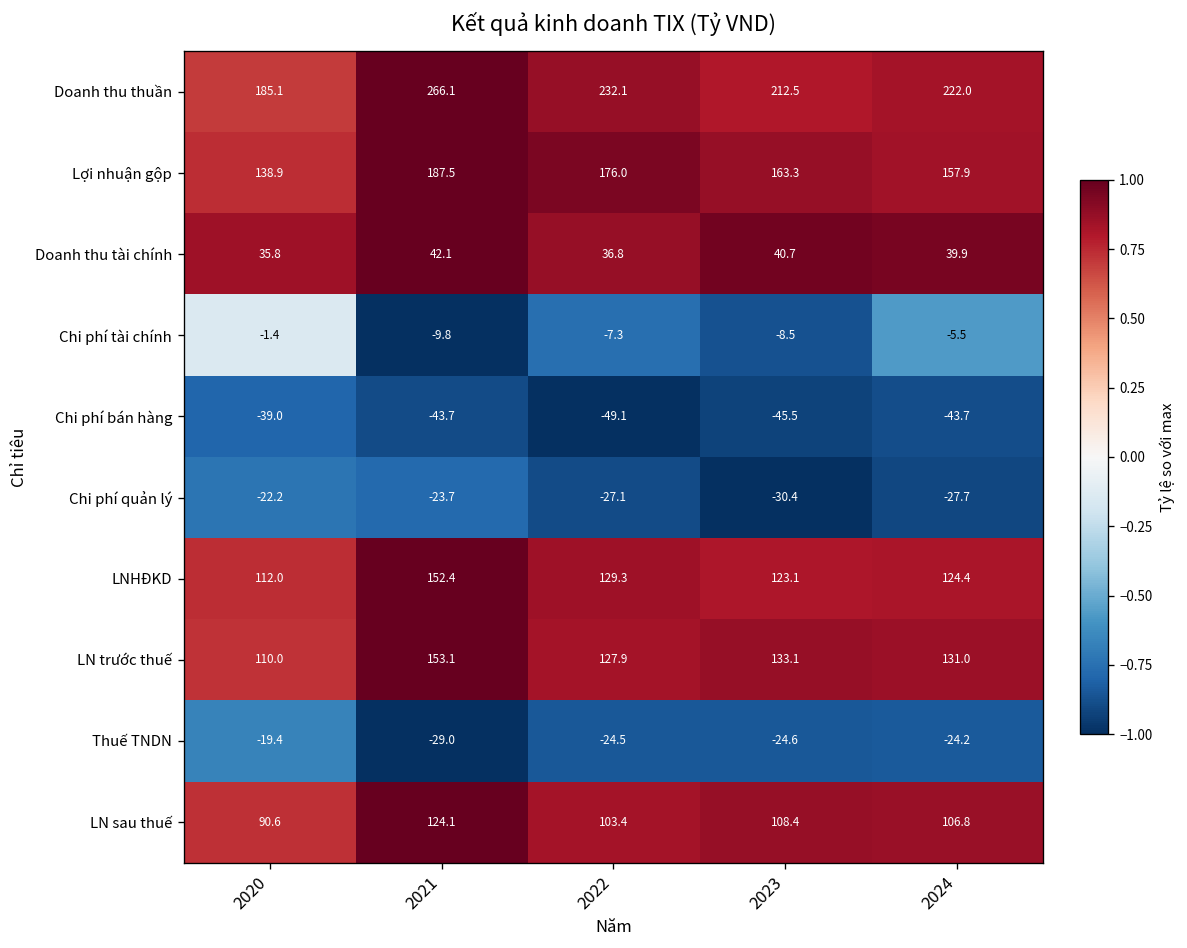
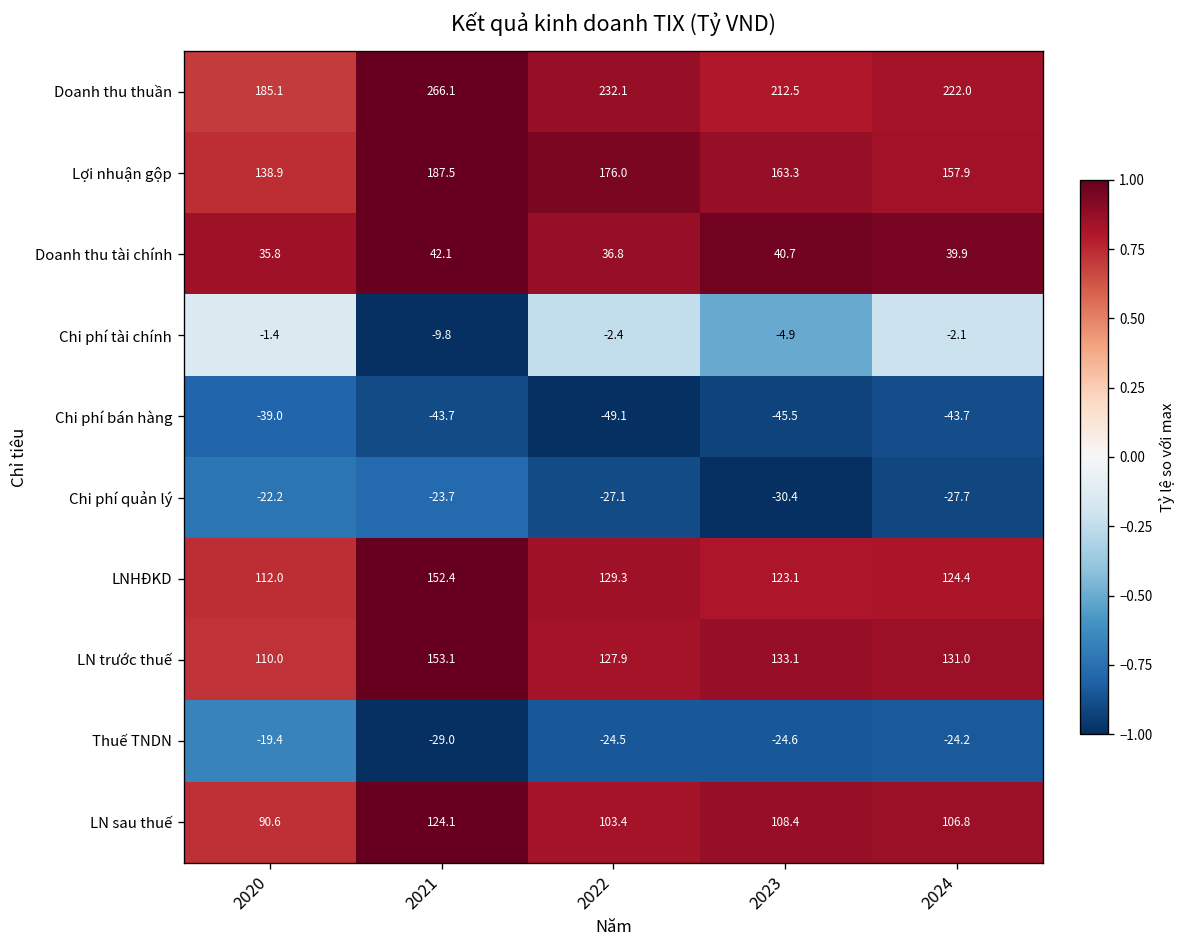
  {
    "Doanh thu thuần": {
      "2020": 185.1,
      "2021": 266.1,
      "2022": 232.1,
      "2023": 212.5,
      "2024": 222.0
    },
    "Lợi nhuận gộp": {
      "2020": 138.9,
      "2021": 187.5,
      "2022": 176.0,
      "2023": 163.3,
      "2024": 157.9
    },
    "Doanh thu tài chính": {
      "2020": 35.8,
      "2021": 42.1,
      "2022": 36.8,
      "2023": 40.7,
      "2024": 39.9
    },
    "Chi phí tài chính": {
      "2020": -1.4,
      "2021": -9.8,
-     "2022": -7.3,
-     "2023": -8.5,
-     "2024": -5.5
+     "2022": -2.4,
+     "2023": -4.9,
+     "2024": -2.1
    },
    "Chi phí bán hàng": {
      "2020": -39.0,
      "2021": -43.7,
      "2022": -49.1,
      "2023": -45.5,
      "2024": -43.7
    },
    "Chi phí quản lý": {
      "2020": -22.2,
      "2021": -23.7,
      "2022": -27.1,
      "2023": -30.4,
      "2024": -27.7
    },
    "LNHĐKD": {
      "2020": 112.0,
      "2021": 152.4,
      "2022": 129.3,
      "2023": 123.1,
      "2024": 124.4
    },
    "LN trước thuế": {
      "2020": 110.0,
      "2021": 153.1,
      "2022": 127.9,
      "2023": 133.1,
      "2024": 131.0
    },
    "Thuế TNDN": {
      "2020": -19.4,
      "2021": -29.0,
      "2022": -24.5,
      "2023": -24.6,
      "2024": -24.2
    },
    "LN sau thuế": {
      "2020": 90.6,
      "2021": 124.1,
      "2022": 103.4,
      "2023": 108.4,
      "2024": 106.8
    }
  }
